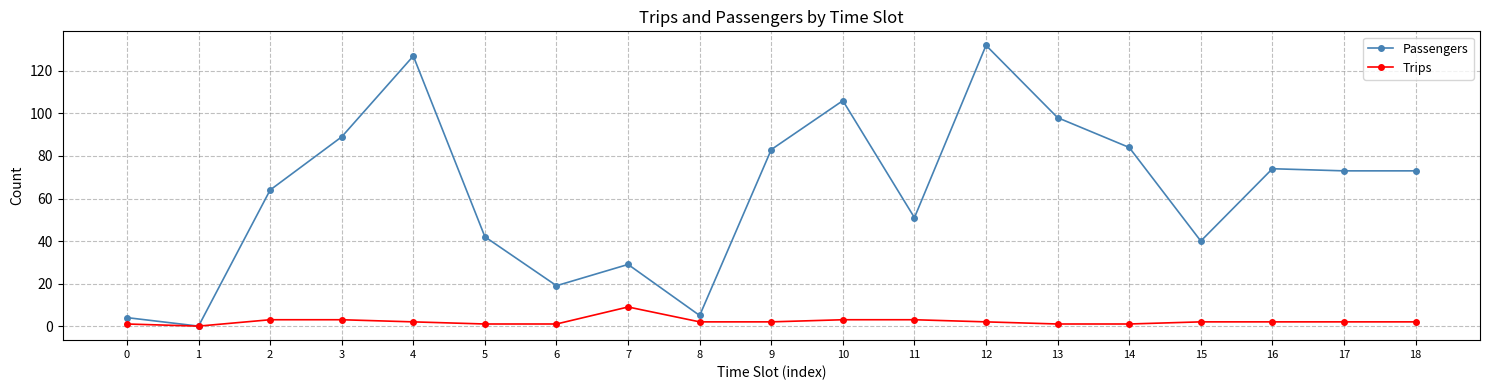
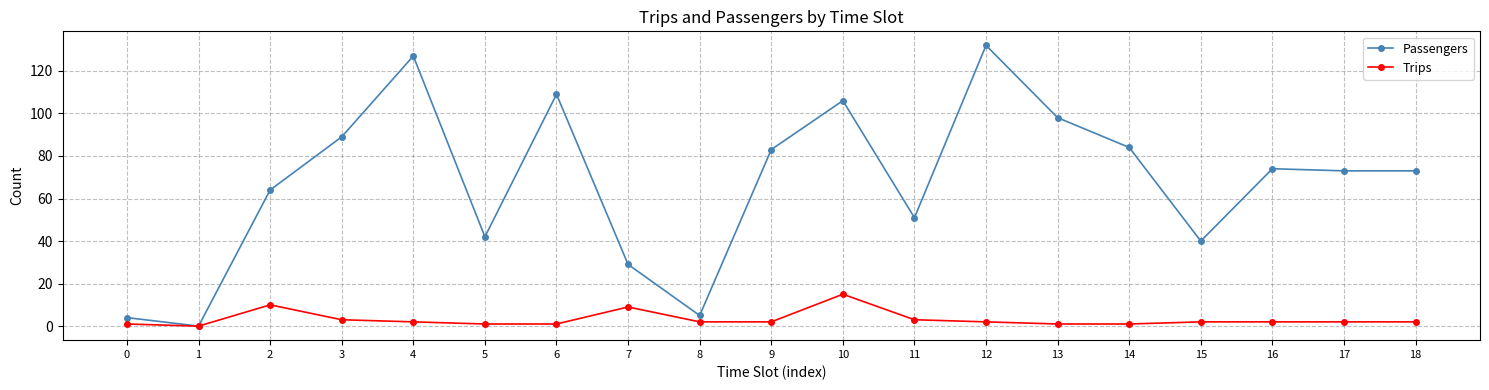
  {
    "Passengers": {
      "0": 4,
      "2": 64,
      "3": 89,
      "4": 127,
      "5": 42,
-     "6": 19,
+     "6": 109,
      "7": 29,
      "8": 5,
      "9": 83,
      "10": 106,
      "11": 51,
      "12": 132,
      "13": 98,
      "14": 84,
      "15": 40,
      "16": 74,
      "17": 73,
      "18": 73
    },
    "Trips": {
      "0": 1,
-     "2": 3,
+     "2": 10,
      "3": 3,
      "4": 2,
      "5": 1,
      "6": 1,
      "7": 9,
      "8": 2,
      "9": 2,
-     "10": 3,
+     "10": 15,
      "11": 3,
      "12": 2,
      "13": 1,
      "14": 1,
      "15": 2,
      "16": 2,
      "17": 2,
      "18": 2
    }
  }
